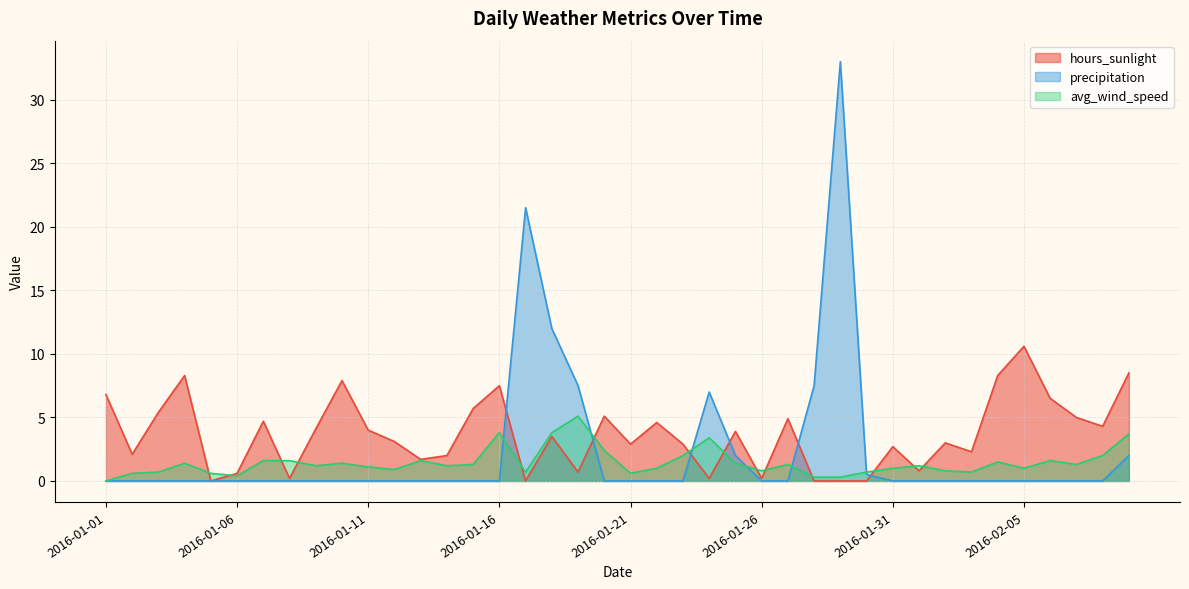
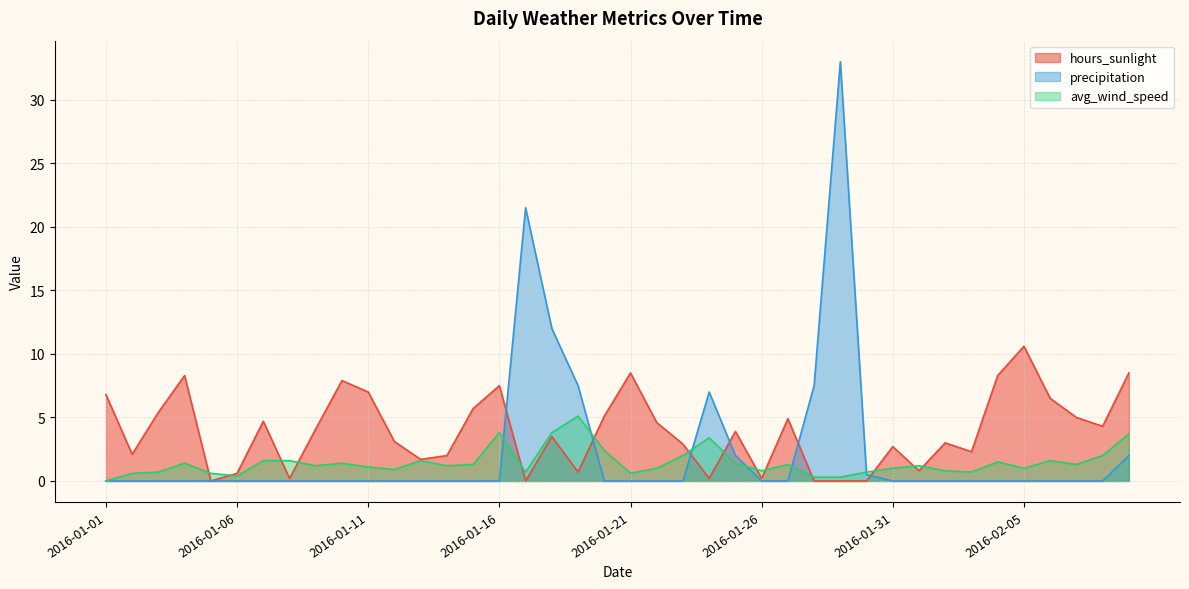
  {
    "hours_sunlight": {
      "2016-01-01": 6.8,
      "2016-01-06": 0.6,
-     "2016-01-11": 4,
+     "2016-01-11": 7,
      "2016-01-16": 7.5,
-     "2016-01-21": 2.9,
+     "2016-01-21": 8.5,
      "2016-01-26": 0.2,
      "2016-01-31": 2.7,
      "2016-02-05": 10.6
    },
    "precipitation": {
      "2016-01-06": 0.0,
      "2016-01-11": 0.0,
      "2016-01-16": 0.0,
      "2016-01-21": 0.0,
      "2016-01-26": 0.0,
      "2016-01-31": 0.0,
      "2016-02-05": 0.0
    },
    "avg_wind_speed": {
      "2016-01-06": 0.4,
      "2016-01-11": 1.1,
      "2016-01-16": 3.8,
      "2016-01-21": 0.6,
      "2016-01-26": 0.8,
      "2016-01-31": 1.0,
      "2016-02-05": 1.0
    }
  }
